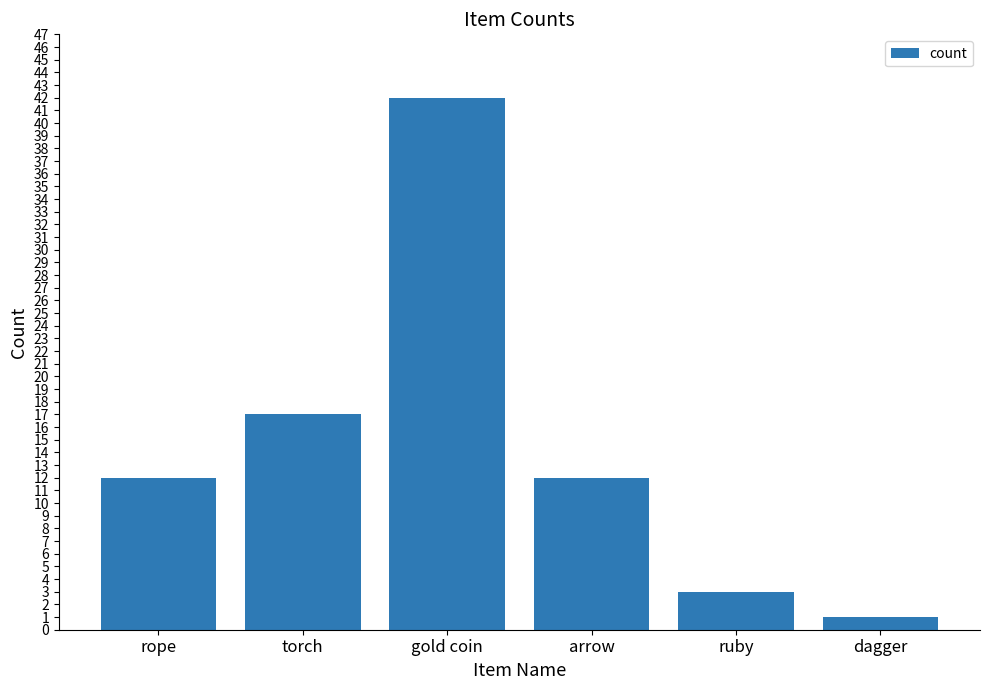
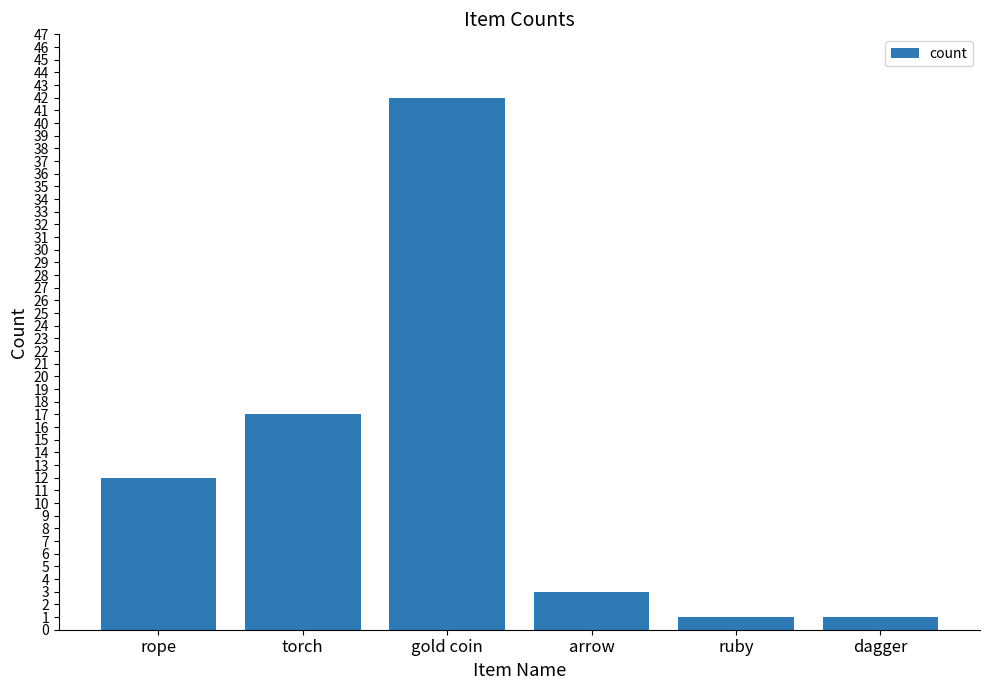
  {
    "rope": 12,
    "torch": 17,
    "gold coin": 42,
-   "arrow": 12,
-   "ruby": 3,
+   "arrow": 3,
+   "ruby": 1,
    "dagger": 1
  }
